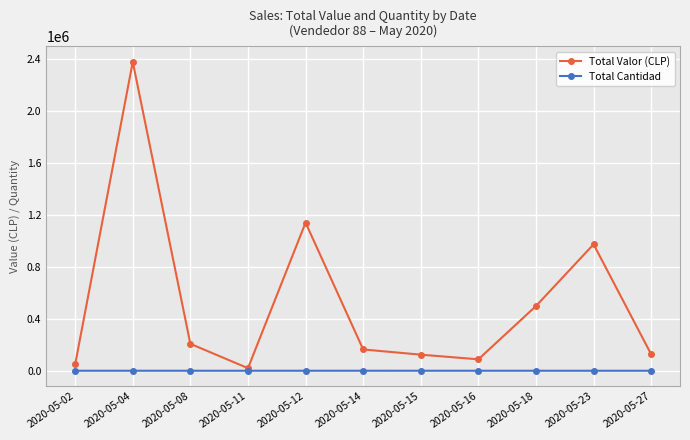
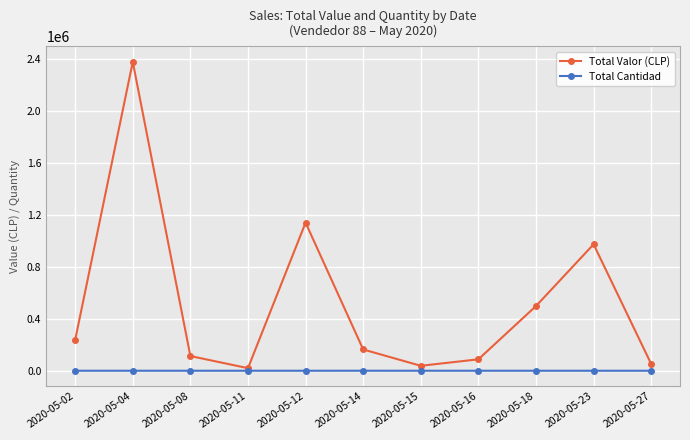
  {
    "Total Valor (CLP)": {
-     "2020-05-02": 50000,
+     "2020-05-02": 240000,
      "2020-05-04": 2380000,
-     "2020-05-08": 210000,
+     "2020-05-08": 110000,
      "2020-05-12": 1140000,
      "2020-05-14": 160000,
-     "2020-05-15": 120000,
+     "2020-05-15": 40000,
      "2020-05-16": 90000,
      "2020-05-18": 500000,
      "2020-05-23": 970000,
-     "2020-05-27": 130000
+     "2020-05-27": 50000
    },
    "Total Cantidad": {
      "2020-05-02": 0,
      "2020-05-04": 0,
      "2020-05-08": 0,
      "2020-05-12": 0,
      "2020-05-14": 0,
      "2020-05-15": 0,
      "2020-05-16": 0,
      "2020-05-18": 0,
      "2020-05-23": 0,
      "2020-05-27": 0
    }
  }
